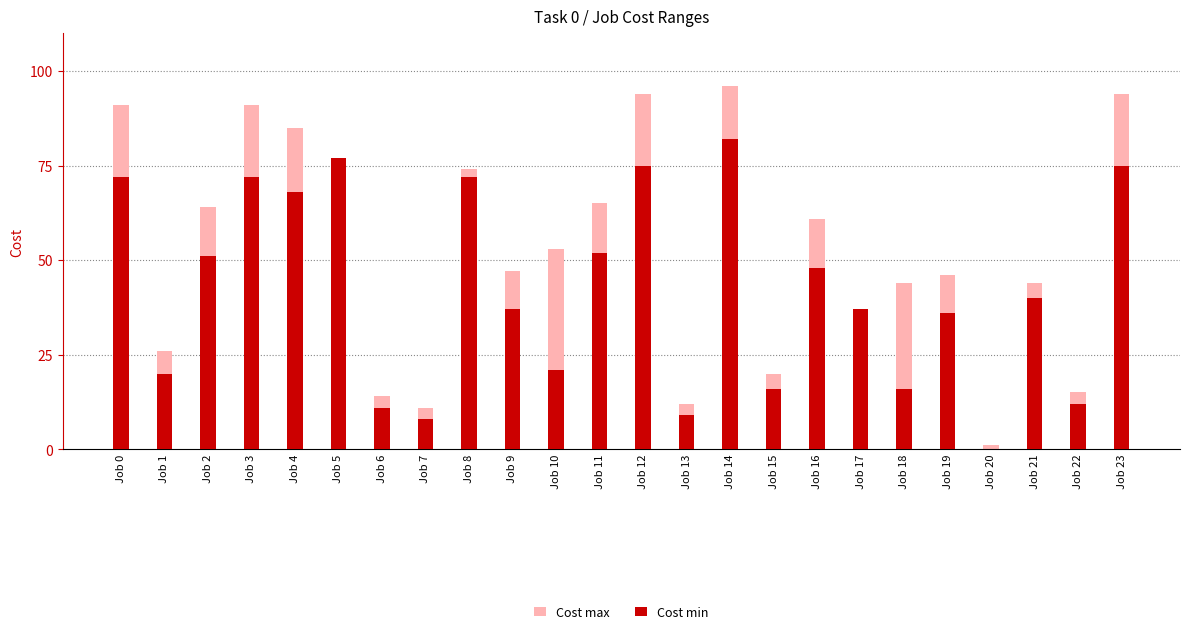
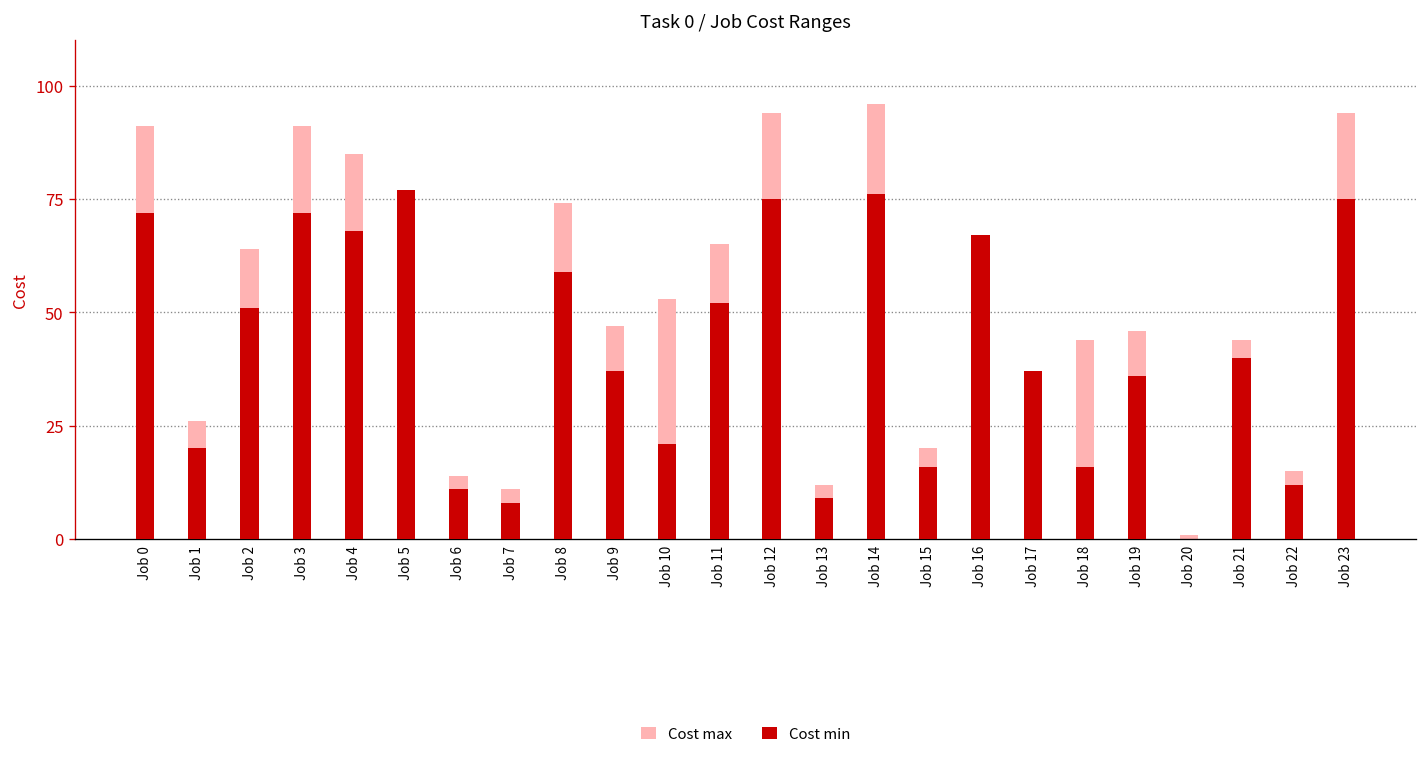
  {
    "Cost max": {
      "Job 0": 91,
      "Job 1": 26,
      "Job 2": 64,
      "Job 3": 91,
      "Job 4": 85,
      "Job 6": 14,
      "Job 7": 11,
      "Job 8": 74,
      "Job 9": 47,
      "Job 10": 53,
      "Job 11": 65,
      "Job 12": 94,
      "Job 13": 12,
      "Job 14": 96,
      "Job 15": 20,
      "Job 18": 44,
      "Job 19": 46,
      "Job 20": 1,
      "Job 21": 44,
      "Job 22": 15,
      "Job 23": 94
    },
    "Cost min": {
      "Job 5": 77,
-     "Job 8": 72,
-     "Job 14": 82,
-     "Job 16": 48,
+     "Job 8": 59,
+     "Job 14": 76,
+     "Job 16": 67,
      "Job 17": 37,
      "Job 20": 0
    }
  }
